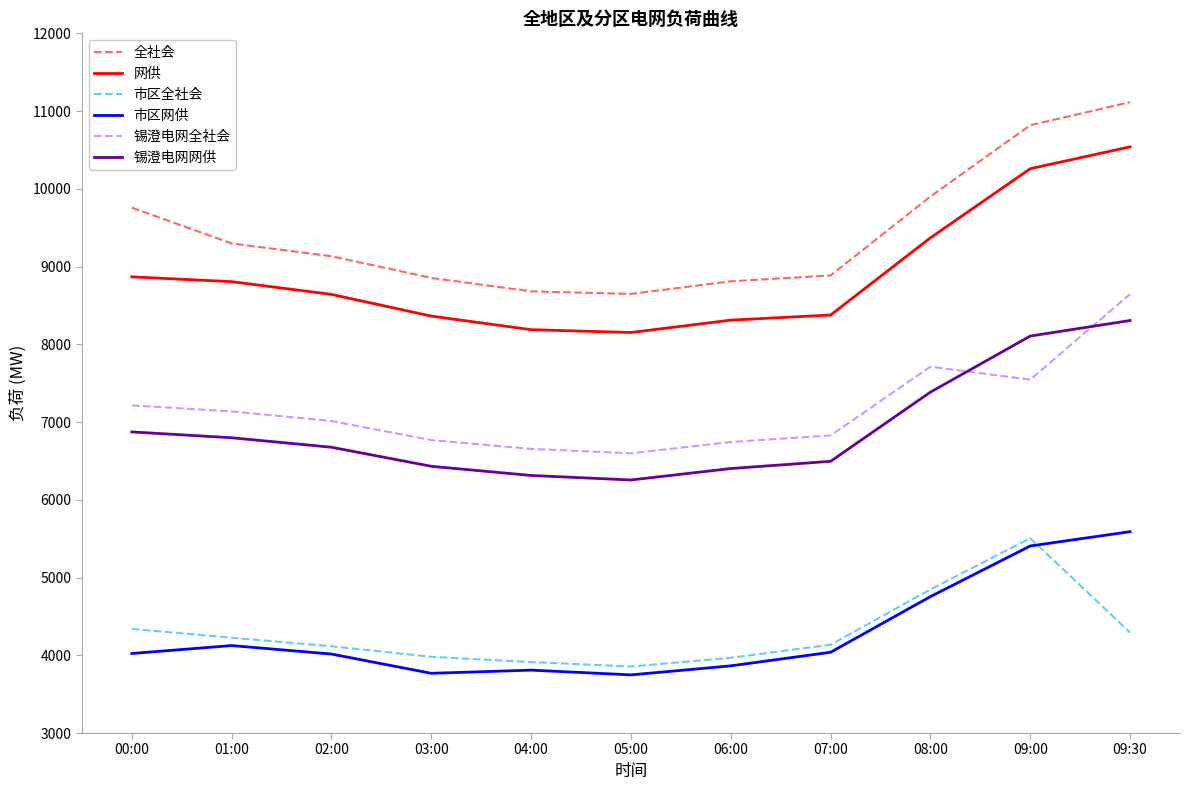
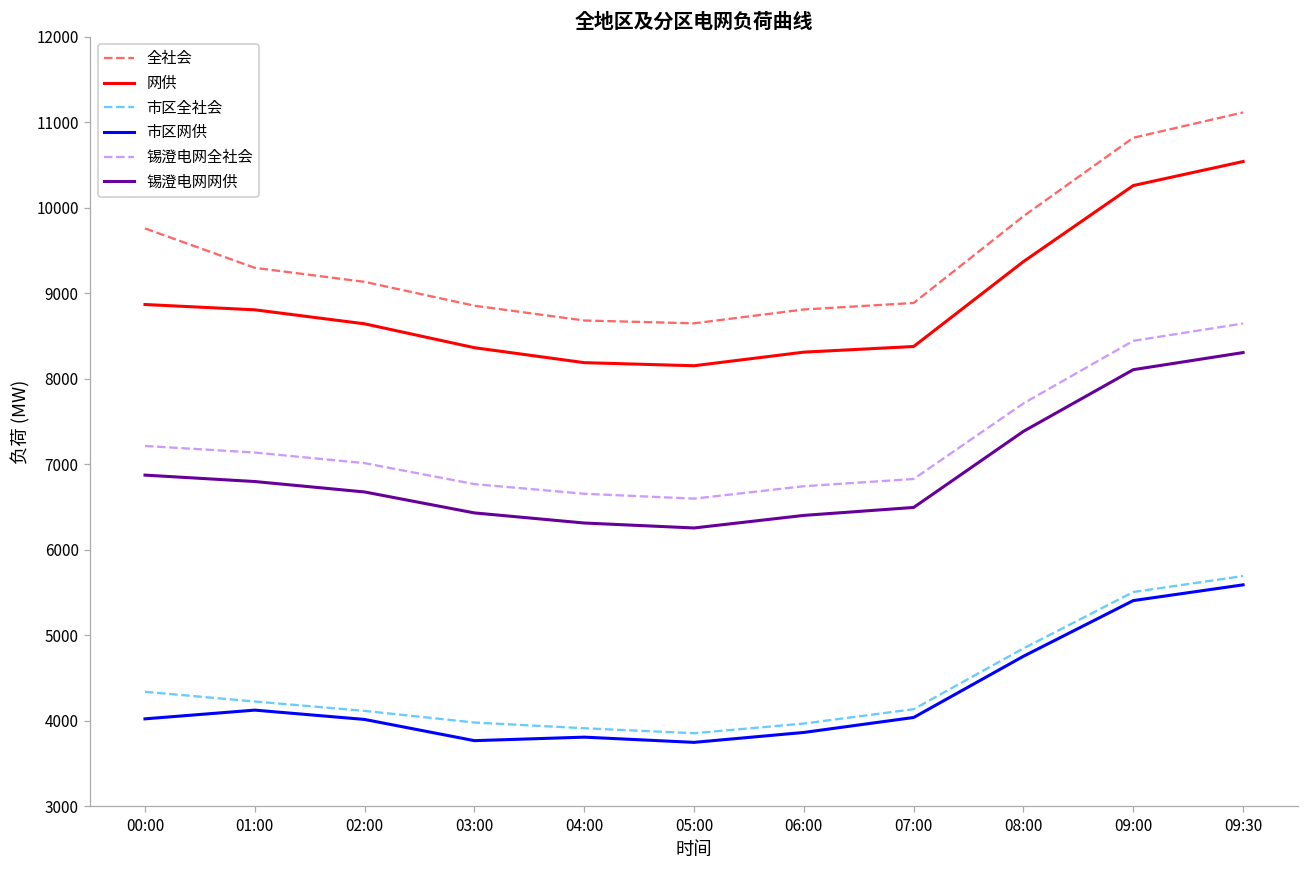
  {
    "全社会": {
      "00:00": 9800,
      "01:00": 9300,
      "02:00": 9100,
      "03:00": 8900,
      "04:00": 8700,
      "05:00": 8600,
      "06:00": 8800,
      "07:00": 8900,
      "08:00": 9900,
      "09:00": 10800,
      "09:30": 11100
    },
    "网供": {
      "00:00": 8900,
      "01:00": 8800,
      "02:00": 8600,
      "03:00": 8400,
      "04:00": 8200,
      "05:00": 8200,
      "06:00": 8300,
      "07:00": 8400,
      "08:00": 9400,
      "09:00": 10300,
      "09:30": 10500
    },
    "市区全社会": {
      "00:00": 4300,
      "01:00": 4200,
      "02:00": 4100,
      "03:00": 4000,
      "04:00": 3900,
      "05:00": 3900,
      "06:00": 4000,
      "07:00": 4100,
      "08:00": 4800,
      "09:00": 5500,
-     "09:30": 4300
+     "09:30": 5700
    },
    "市区网供": {
      "00:00": 4000,
      "01:00": 4100,
      "02:00": 4000,
      "03:00": 3800,
      "04:00": 3800,
      "05:00": 3700,
      "06:00": 3900,
      "07:00": 4000,
      "08:00": 4800,
      "09:00": 5400,
      "09:30": 5600
    },
    "锡澄电网全社会": {
      "00:00": 7200,
      "01:00": 7100,
      "02:00": 7000,
      "03:00": 6800,
      "04:00": 6700,
      "05:00": 6600,
      "06:00": 6700,
      "07:00": 6800,
      "08:00": 7700,
-     "09:00": 7500,
+     "09:00": 8400,
      "09:30": 8600
    },
    "锡澄电网网供": {
      "00:00": 6900,
      "01:00": 6800,
      "02:00": 6700,
      "03:00": 6400,
      "04:00": 6300,
      "05:00": 6300,
      "06:00": 6400,
      "07:00": 6500,
      "08:00": 7400,
      "09:00": 8100,
      "09:30": 8300
    }
  }
